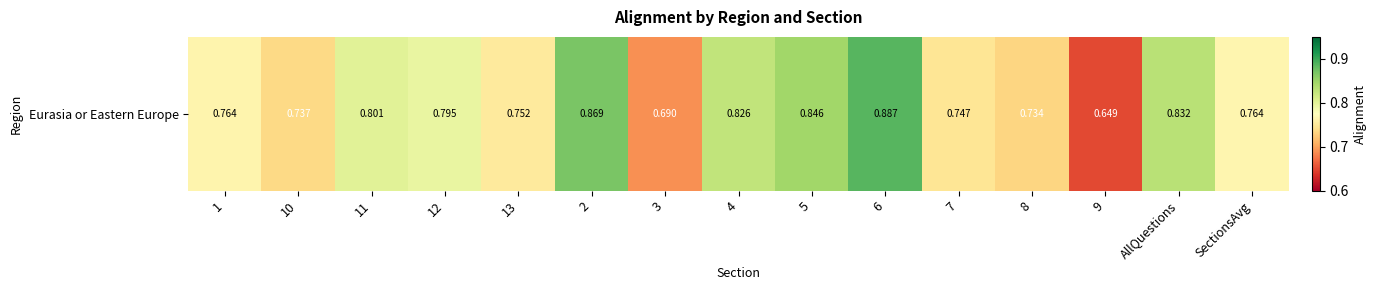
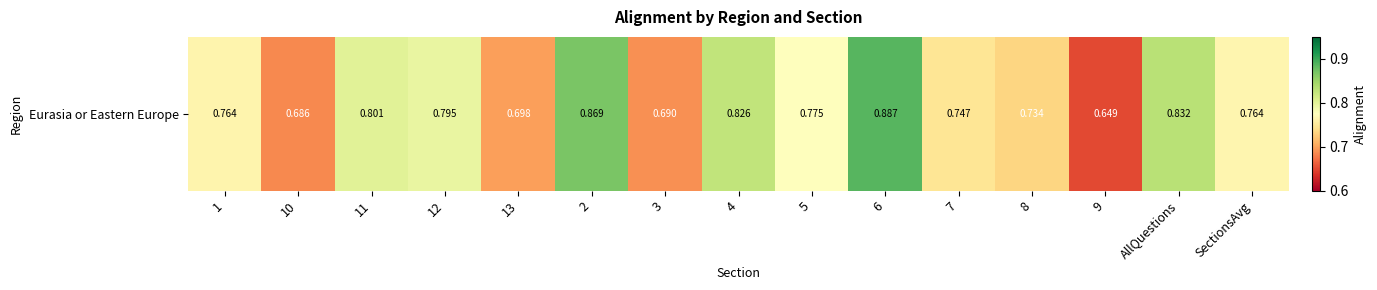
  {
    "Eurasia or Eastern Europe": {
      "1": 0.764,
-     "10": 0.737,
+     "10": 0.686,
      "11": 0.801,
      "12": 0.795,
-     "13": 0.752,
+     "13": 0.698,
      "2": 0.869,
      "3": 0.690,
      "4": 0.826,
-     "5": 0.846,
+     "5": 0.775,
      "6": 0.887,
      "7": 0.747,
      "8": 0.734,
      "9": 0.649,
      "AllQuestions": 0.832,
      "SectionsAvg": 0.764
    }
  }
